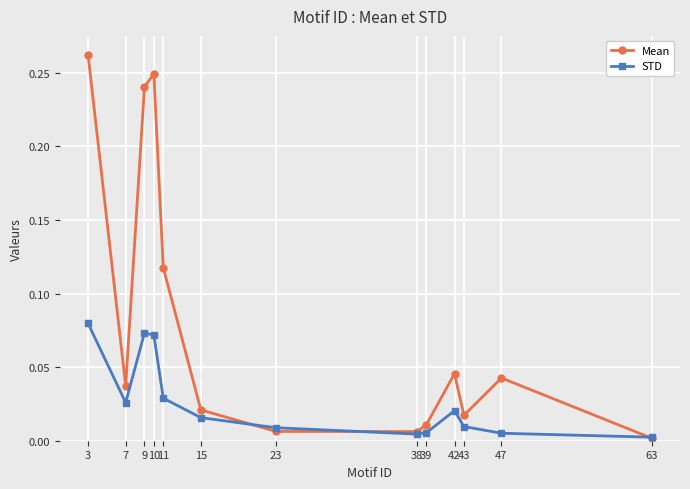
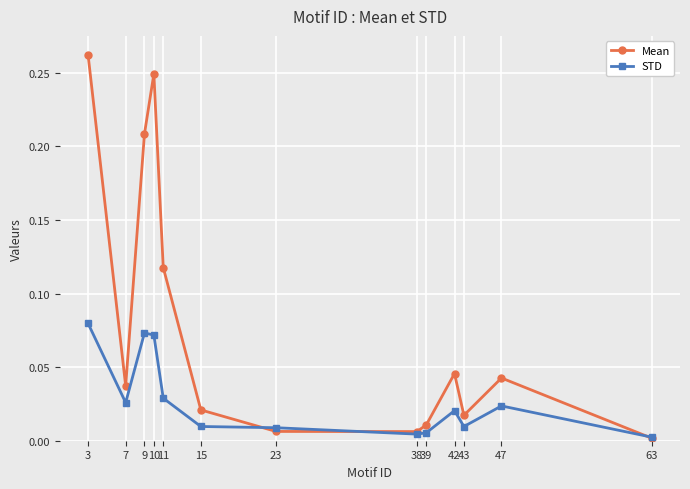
  {
    "Mean": {
      "3": 0.262,
      "7": 0.037,
-     "9": 0.240,
+     "9": 0.209,
      "15": 0.021,
      "23": 0.006,
      "47": 0.043
    },
    "STD": {
      "3": 0.080,
      "7": 0.026,
      "9": 0.073,
-     "15": 0.016,
+     "15": 0.010,
      "23": 0.009,
-     "47": 0.005
+     "47": 0.024
    }
  }
